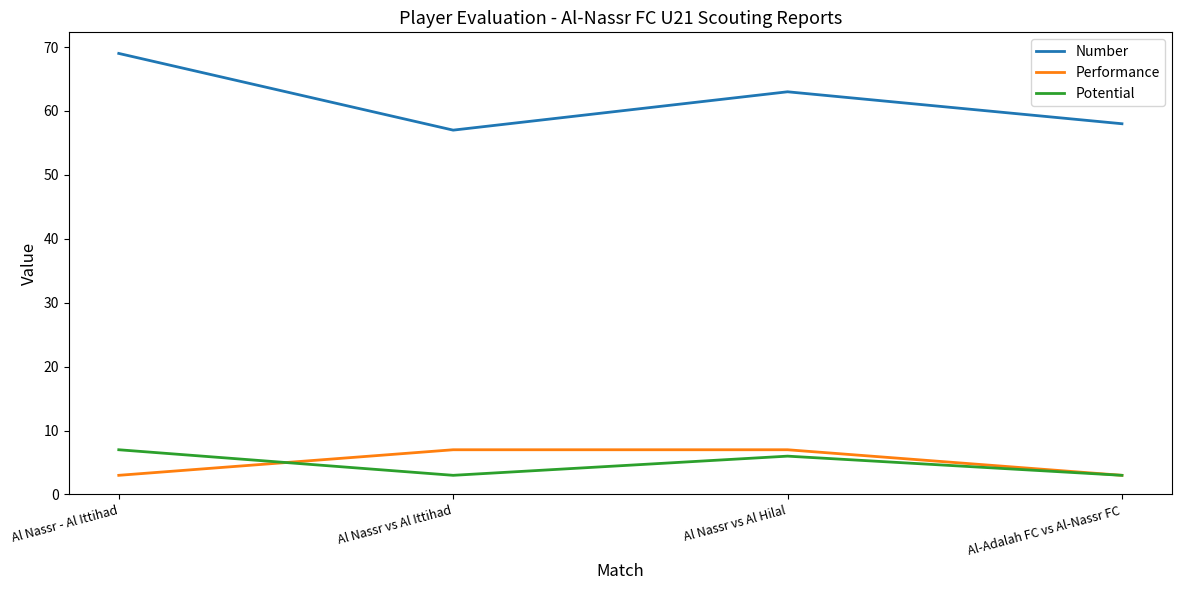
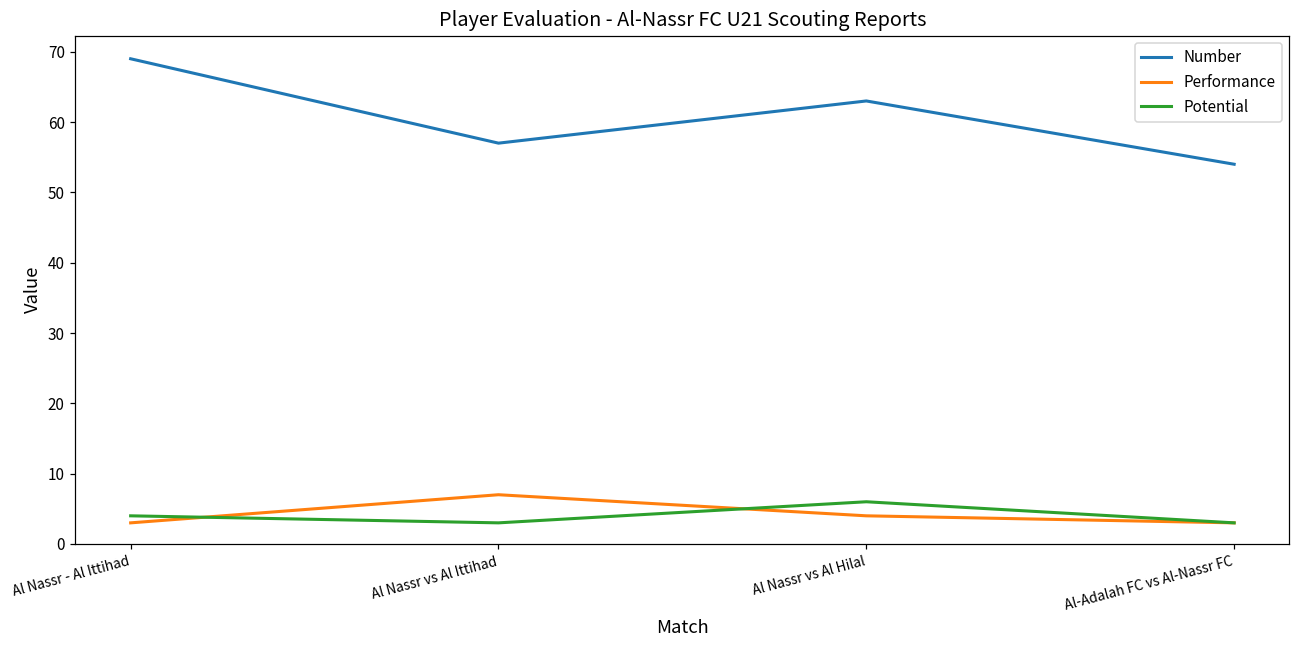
  {
    "Number": {
      "Al Nassr - Al Ittihad": 69,
      "Al Nassr vs Al Ittihad": 57,
      "Al Nassr vs Al Hilal": 63,
-     "Al-Adalah FC vs Al-Nassr FC": 58
+     "Al-Adalah FC vs Al-Nassr FC": 54
    },
    "Performance": {
      "Al Nassr - Al Ittihad": 3,
      "Al Nassr vs Al Ittihad": 7,
-     "Al Nassr vs Al Hilal": 7
+     "Al Nassr vs Al Hilal": 4
    },
    "Potential": {
-     "Al Nassr - Al Ittihad": 7,
+     "Al Nassr - Al Ittihad": 4,
      "Al Nassr vs Al Ittihad": 3,
      "Al Nassr vs Al Hilal": 6
    }
  }
